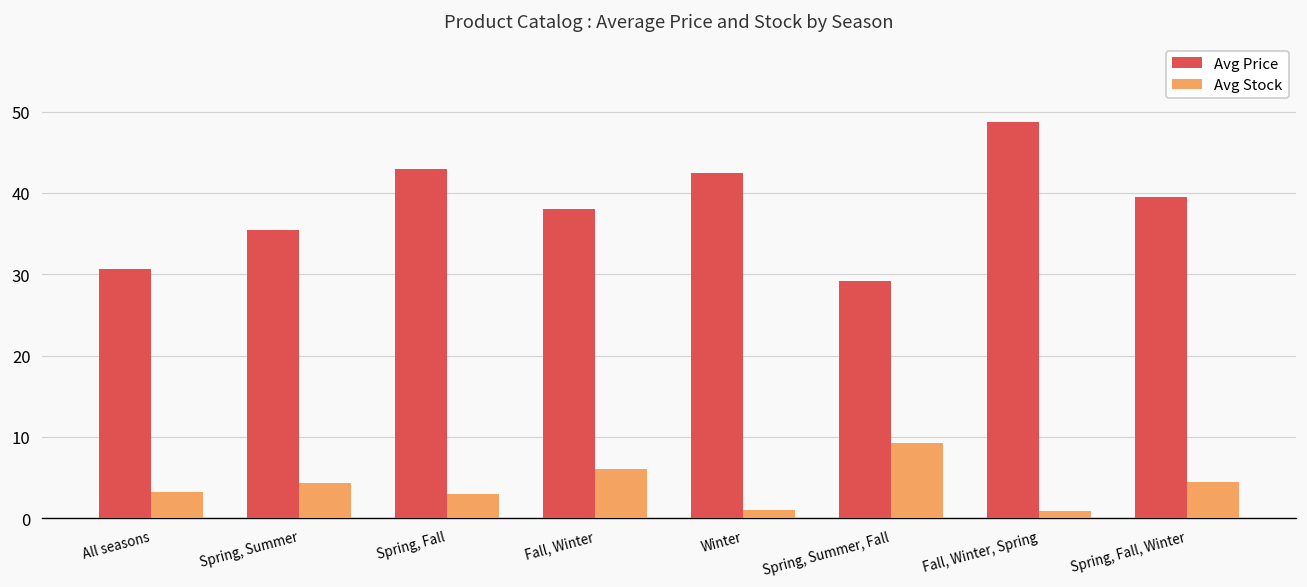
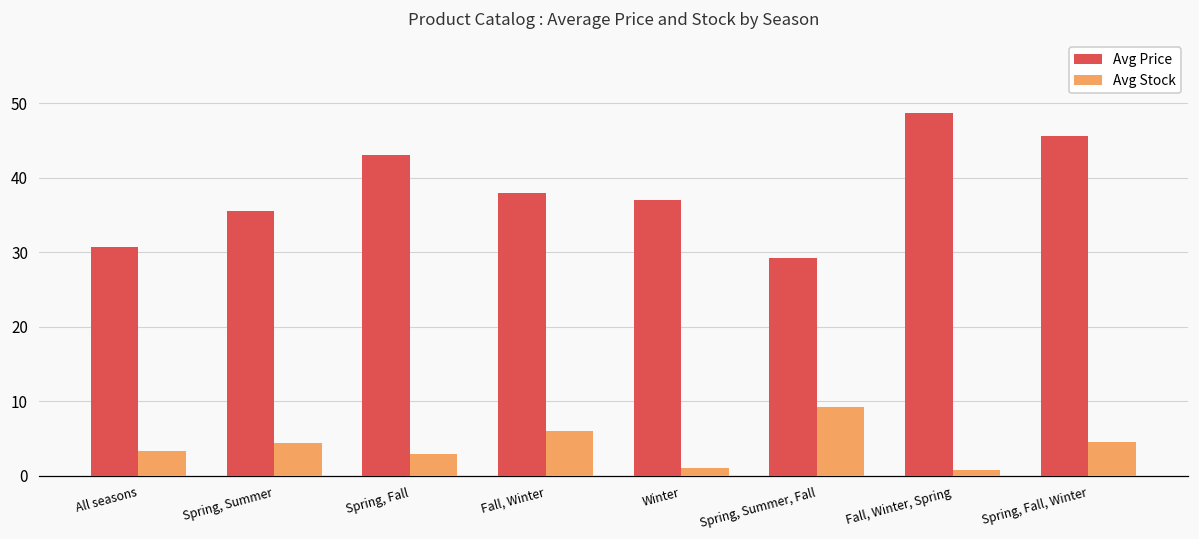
  {
    "Avg Price": {
      "All seasons": 31,
      "Spring, Summer": 35,
      "Spring, Fall": 43,
      "Fall, Winter": 38,
-     "Winter": 43,
+     "Winter": 37,
      "Spring, Summer, Fall": 29,
      "Fall, Winter, Spring": 49,
-     "Spring, Fall, Winter": 40
+     "Spring, Fall, Winter": 46
    },
    "Avg Stock": {
      "All seasons": 3,
      "Spring, Summer": 4,
      "Spring, Fall": 3,
      "Fall, Winter": 6,
      "Winter": 1,
      "Spring, Summer, Fall": 9,
      "Fall, Winter, Spring": 1,
      "Spring, Fall, Winter": 5
    }
  }
